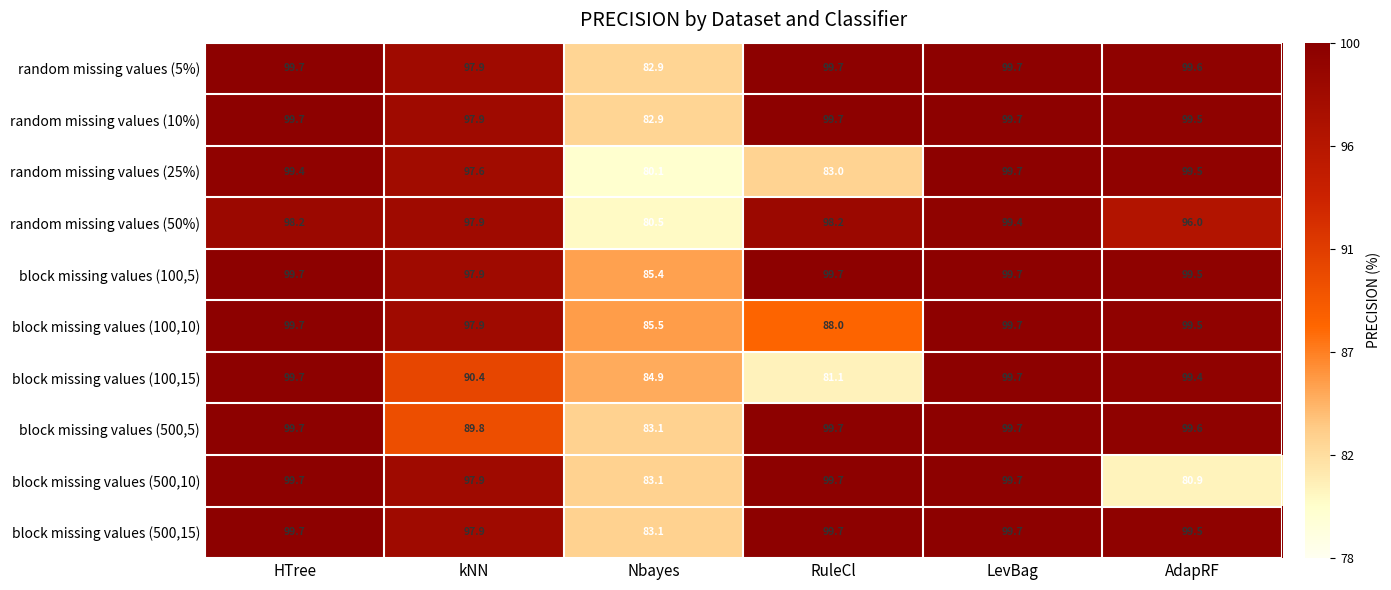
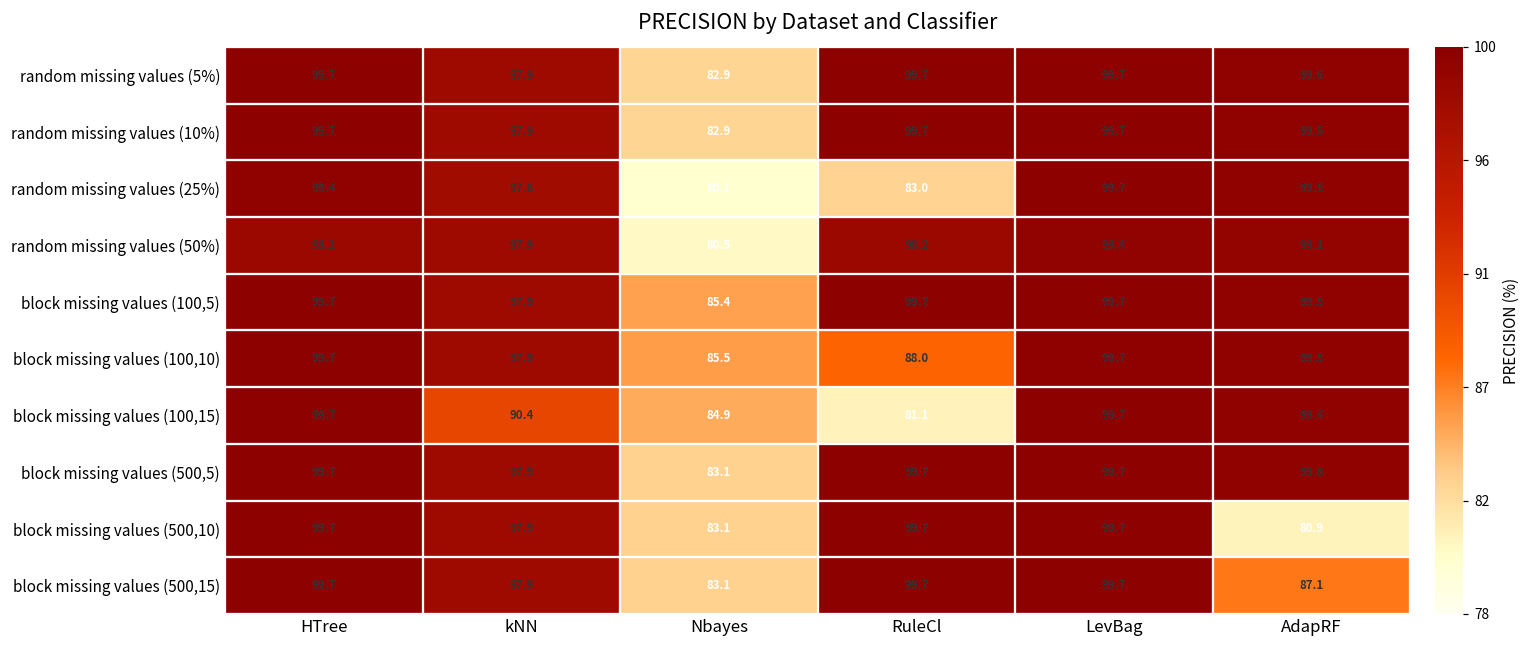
  {
    "random missing values (5%)": {
      "HTree": 99.7,
      "kNN": 97.9,
      "Nbayes": 82.9,
      "RuleCl": 99.7,
      "LevBag": 99.7,
      "AdapRF": 99.6
    },
    "random missing values (10%)": {
      "HTree": 99.7,
      "kNN": 97.9,
      "Nbayes": 82.9,
      "RuleCl": 99.7,
      "LevBag": 99.7,
      "AdapRF": 99.5
    },
    "random missing values (25%)": {
      "HTree": 99.4,
      "kNN": 97.6,
      "Nbayes": 80.1,
      "RuleCl": 83.0,
      "LevBag": 99.7,
      "AdapRF": 99.5
    },
    "random missing values (50%)": {
      "HTree": 98.2,
      "kNN": 97.9,
      "Nbayes": 80.5,
      "RuleCl": 98.2,
      "LevBag": 99.4,
-     "AdapRF": 96.0
+     "AdapRF": 99.1
    },
    "block missing values (100,5)": {
      "HTree": 99.7,
      "kNN": 97.9,
      "Nbayes": 85.4,
      "RuleCl": 99.7,
      "LevBag": 99.7,
      "AdapRF": 99.5
    },
    "block missing values (100,10)": {
      "HTree": 99.7,
      "kNN": 97.9,
      "Nbayes": 85.5,
      "RuleCl": 88.0,
      "LevBag": 99.7,
      "AdapRF": 99.5
    },
    "block missing values (100,15)": {
      "HTree": 99.7,
      "kNN": 90.4,
      "Nbayes": 84.9,
      "RuleCl": 81.1,
      "LevBag": 99.7,
      "AdapRF": 99.4
    },
    "block missing values (500,5)": {
      "HTree": 99.7,
-     "kNN": 89.8,
+     "kNN": 97.9,
      "Nbayes": 83.1,
      "RuleCl": 99.7,
      "LevBag": 99.7,
      "AdapRF": 99.6
    },
    "block missing values (500,10)": {
      "HTree": 99.7,
      "kNN": 97.9,
      "Nbayes": 83.1,
      "RuleCl": 99.7,
      "LevBag": 99.7,
      "AdapRF": 80.9
    },
    "block missing values (500,15)": {
      "HTree": 99.7,
      "kNN": 97.9,
      "Nbayes": 83.1,
      "RuleCl": 99.7,
      "LevBag": 99.7,
-     "AdapRF": 99.5
+     "AdapRF": 87.1
    }
  }
